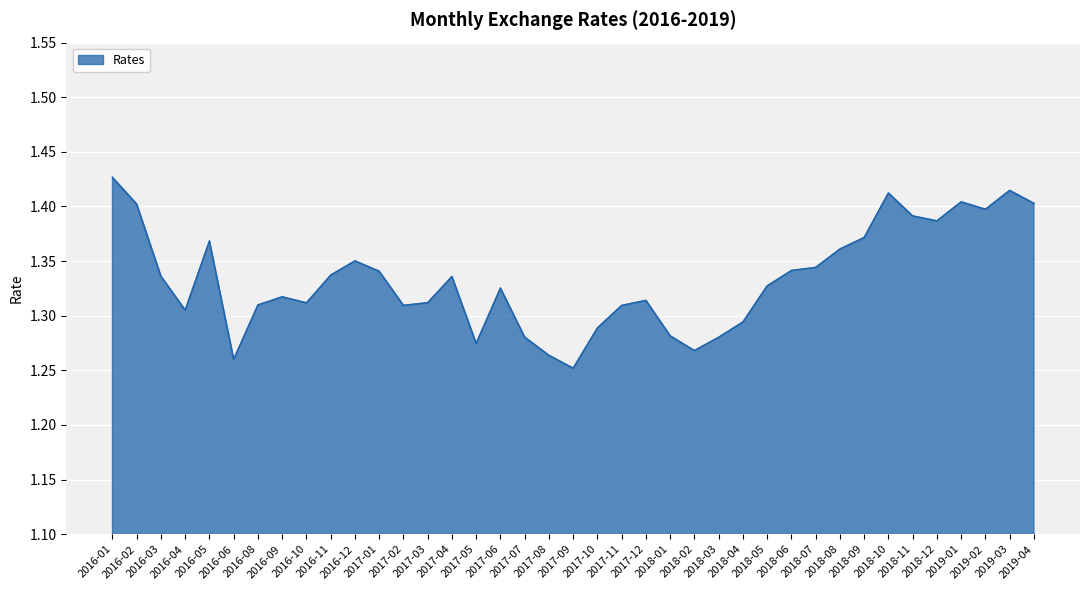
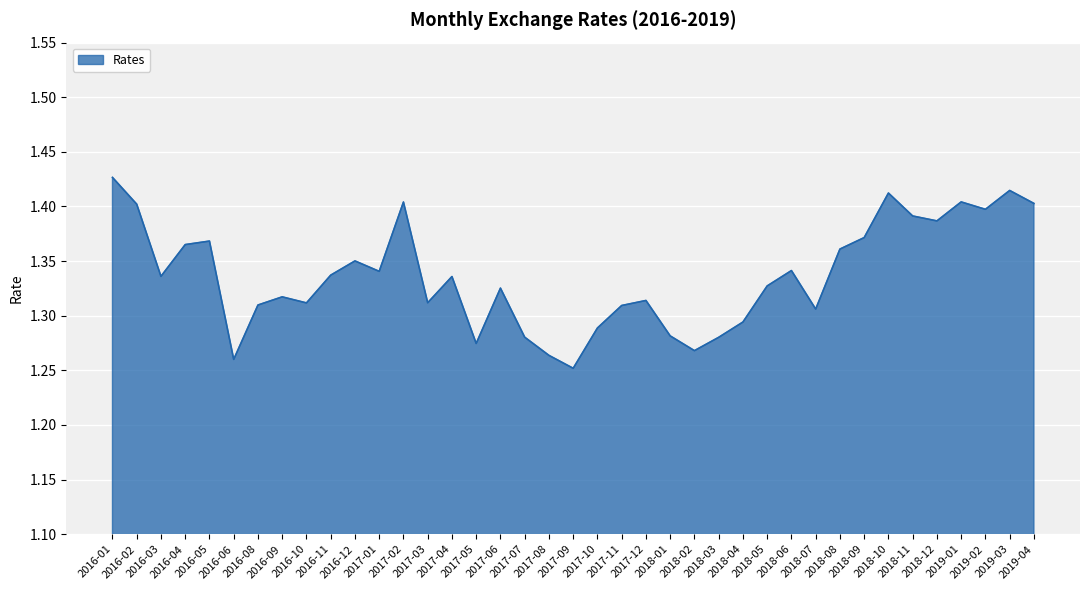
  {
    "2016-01": 1.427,
    "2016-02": 1.402,
    "2016-03": 1.336,
-   "2016-04": 1.305,
+   "2016-04": 1.365,
    "2016-05": 1.368,
    "2016-06": 1.260,
    "2016-08": 1.310,
    "2016-09": 1.317,
    "2016-10": 1.312,
    "2016-11": 1.337,
    "2016-12": 1.350,
    "2017-01": 1.341,
-   "2017-02": 1.309,
+   "2017-02": 1.404,
    "2017-03": 1.312,
    "2017-04": 1.336,
    "2017-05": 1.275,
    "2017-06": 1.325,
    "2017-07": 1.280,
    "2017-08": 1.264,
    "2017-09": 1.252,
    "2017-10": 1.289,
    "2017-11": 1.309,
    "2017-12": 1.314,
    "2018-01": 1.282,
    "2018-02": 1.268,
    "2018-03": 1.280,
    "2018-04": 1.294,
    "2018-05": 1.327,
    "2018-06": 1.341,
-   "2018-07": 1.344,
+   "2018-07": 1.306,
    "2018-08": 1.361,
    "2018-09": 1.372,
    "2018-10": 1.412,
    "2018-11": 1.391,
    "2018-12": 1.387,
    "2019-01": 1.404,
    "2019-02": 1.397,
    "2019-03": 1.415,
    "2019-04": 1.403
  }
